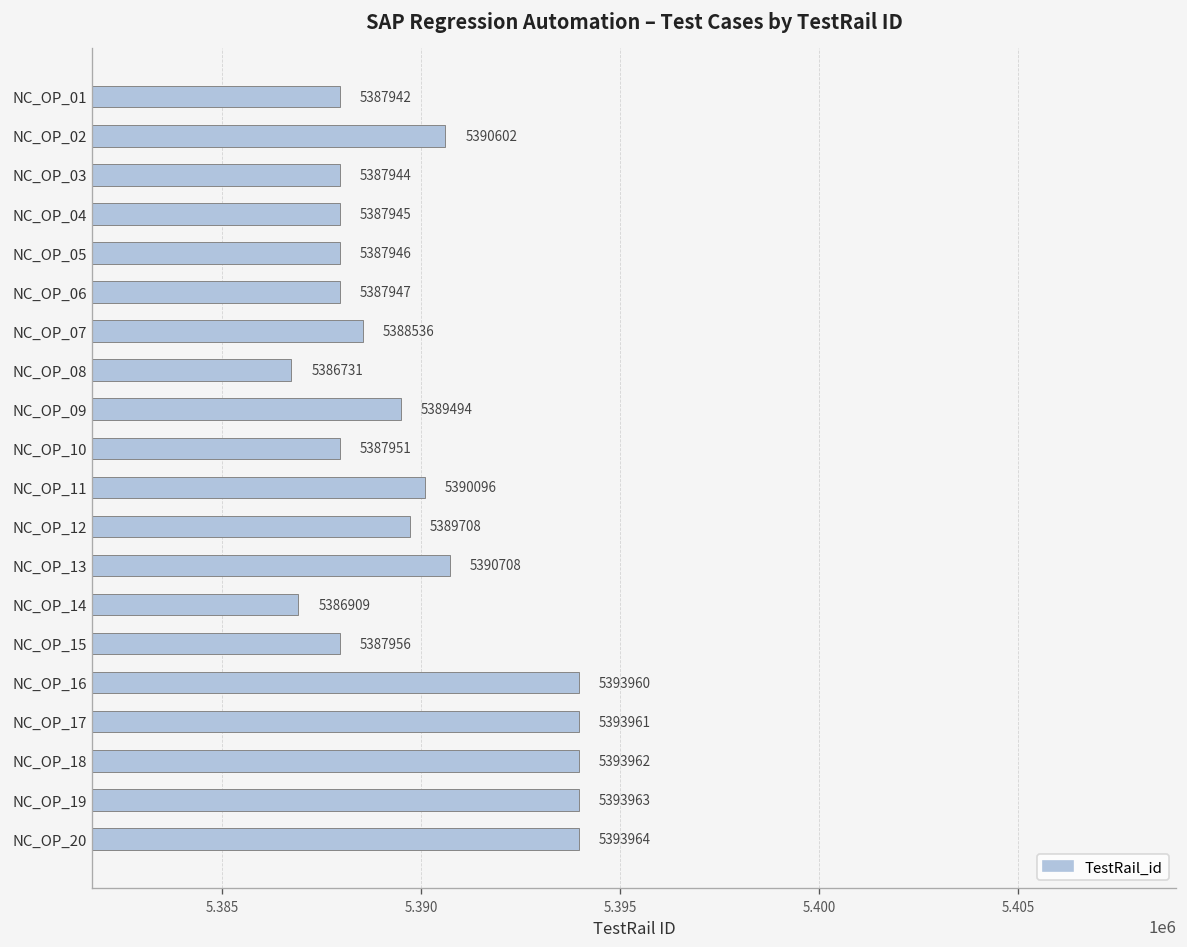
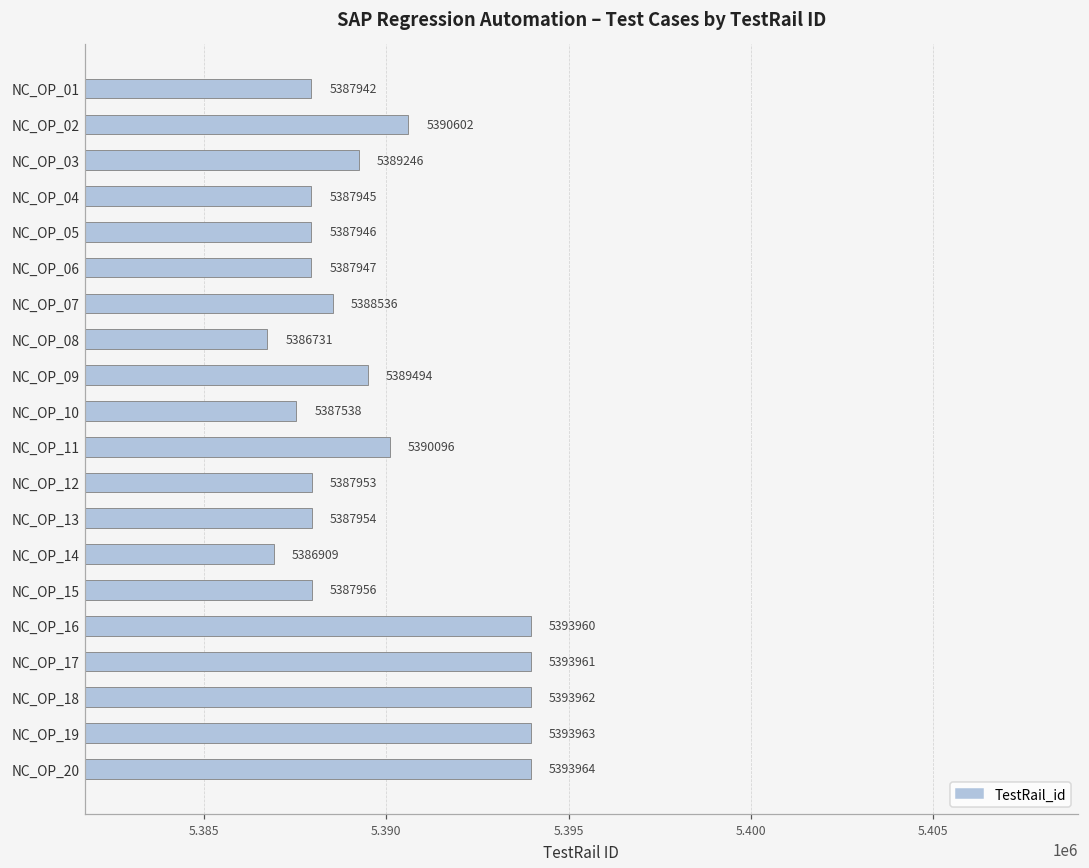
  {
    "NC_OP_01": 5387942,
    "NC_OP_02": 5390602,
-   "NC_OP_03": 5387944,
+   "NC_OP_03": 5389246,
    "NC_OP_04": 5387945,
    "NC_OP_05": 5387946,
    "NC_OP_06": 5387947,
    "NC_OP_07": 5388536,
    "NC_OP_08": 5386731,
    "NC_OP_09": 5389494,
-   "NC_OP_10": 5387951,
+   "NC_OP_10": 5387538,
    "NC_OP_11": 5390096,
-   "NC_OP_12": 5389708,
-   "NC_OP_13": 5390708,
+   "NC_OP_12": 5387953,
+   "NC_OP_13": 5387954,
    "NC_OP_14": 5386909,
    "NC_OP_15": 5387956,
    "NC_OP_16": 5393960,
    "NC_OP_17": 5393961,
    "NC_OP_18": 5393962,
    "NC_OP_19": 5393963,
    "NC_OP_20": 5393964
  }
